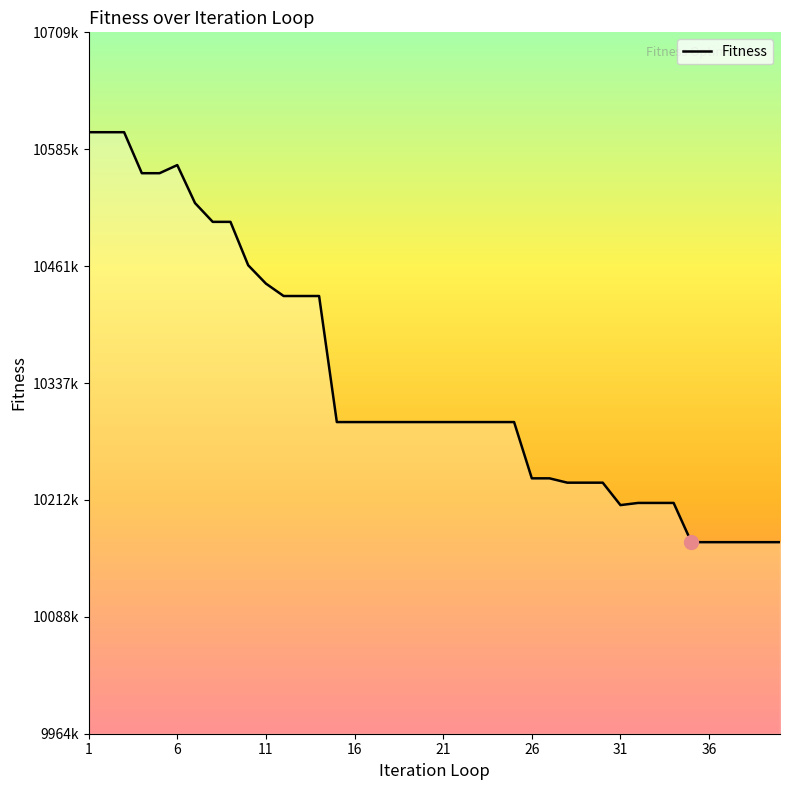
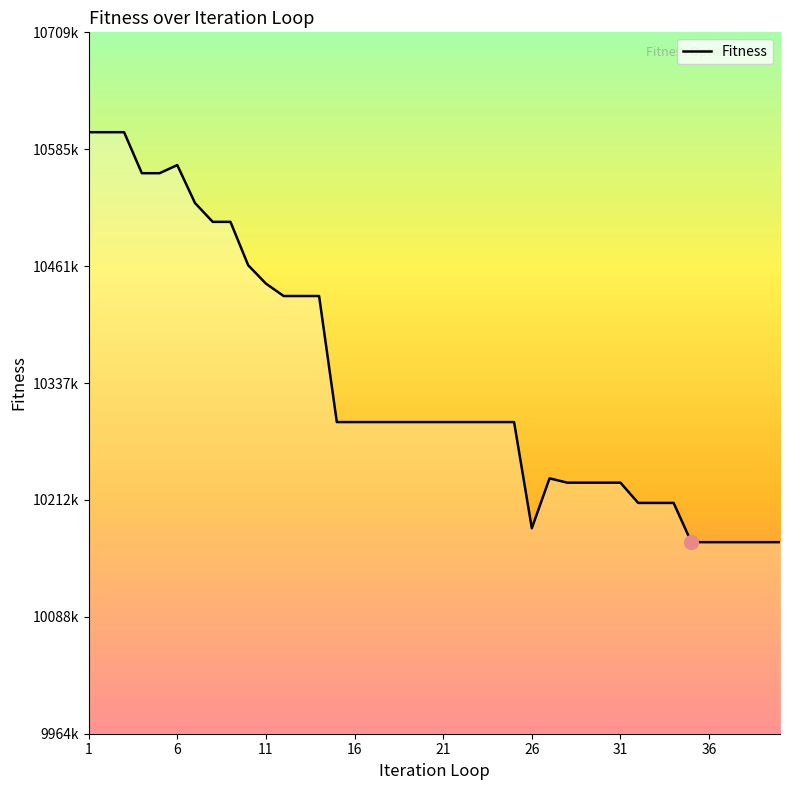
  {
    "Fitness": {
      "1": 10600000,
      "6": 10570000,
      "11": 10440000,
      "16": 10300000,
      "21": 10300000,
-     "26": 10240000,
-     "31": 10210000,
+     "26": 10180000,
+     "31": 10230000,
      "36": 10170000
    }
  }
